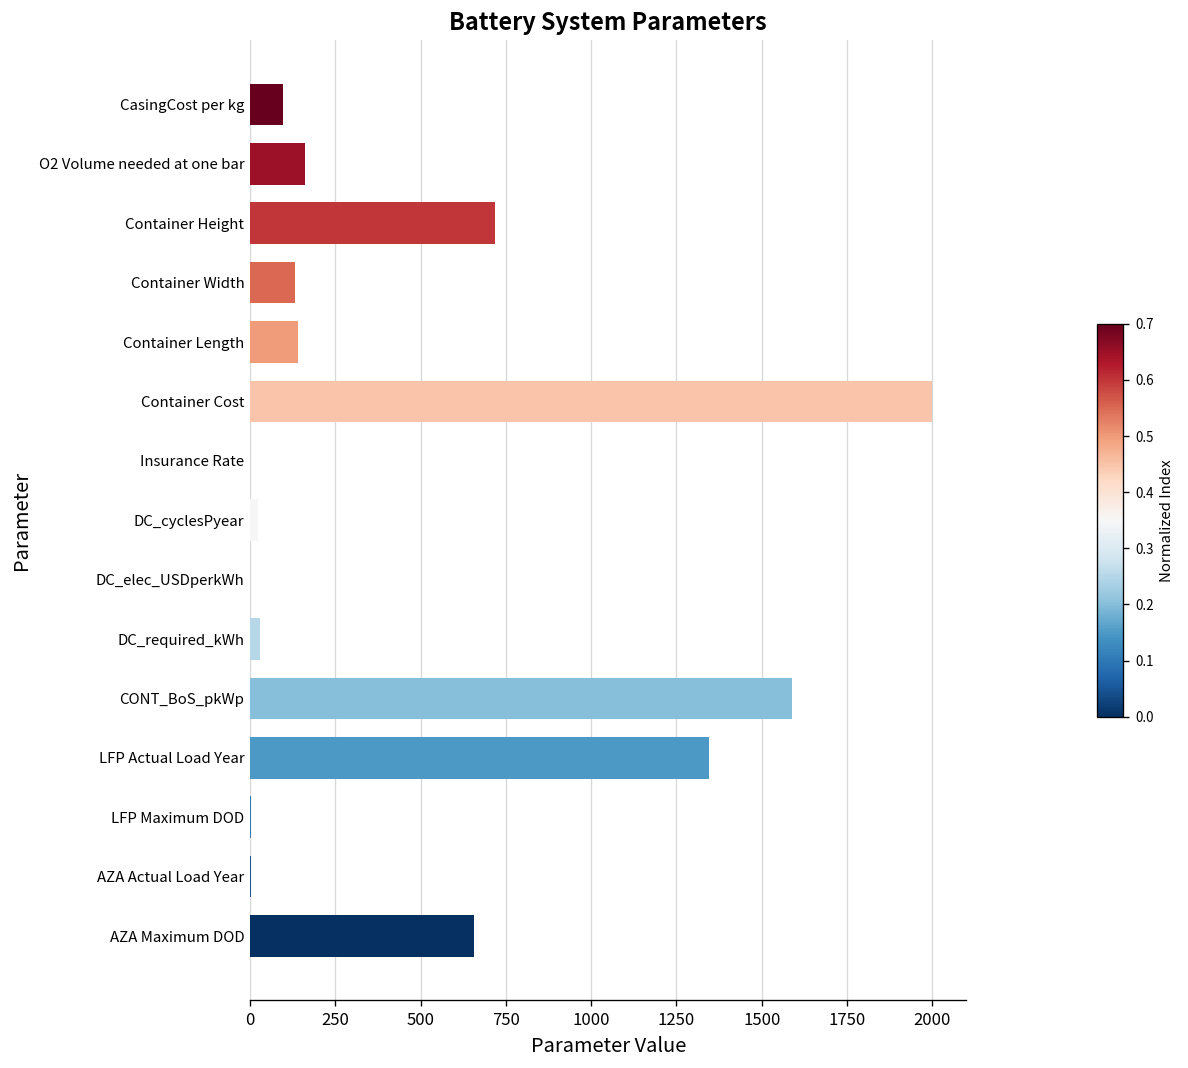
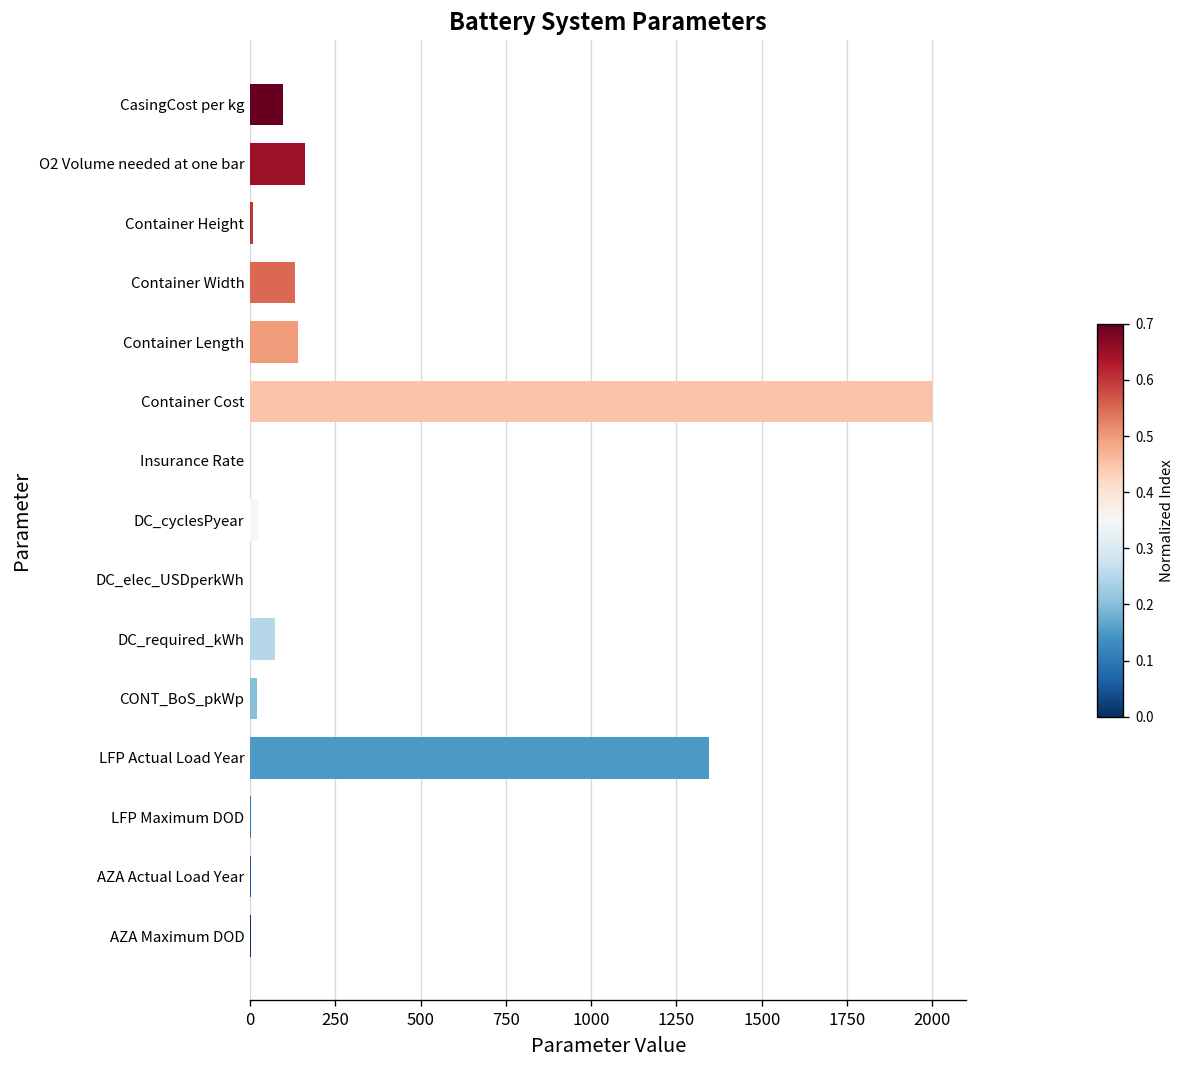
  {
    "CasingCost per kg": 100,
    "O2 Volume needed at one bar": 160,
-   "Container Height": 720,
+   "Container Height": 10,
    "Container Width": 130,
    "Container Length": 140,
    "Container Cost": 2000,
    "DC_cyclesPyear": 20,
-   "DC_required_kWh": 30,
-   "CONT_BoS_pkWp": 1590,
+   "DC_required_kWh": 70,
+   "CONT_BoS_pkWp": 20,
    "LFP Actual Load Year": 1350,
-   "AZA Maximum DOD": 660
+   "AZA Maximum DOD": 0
  }
